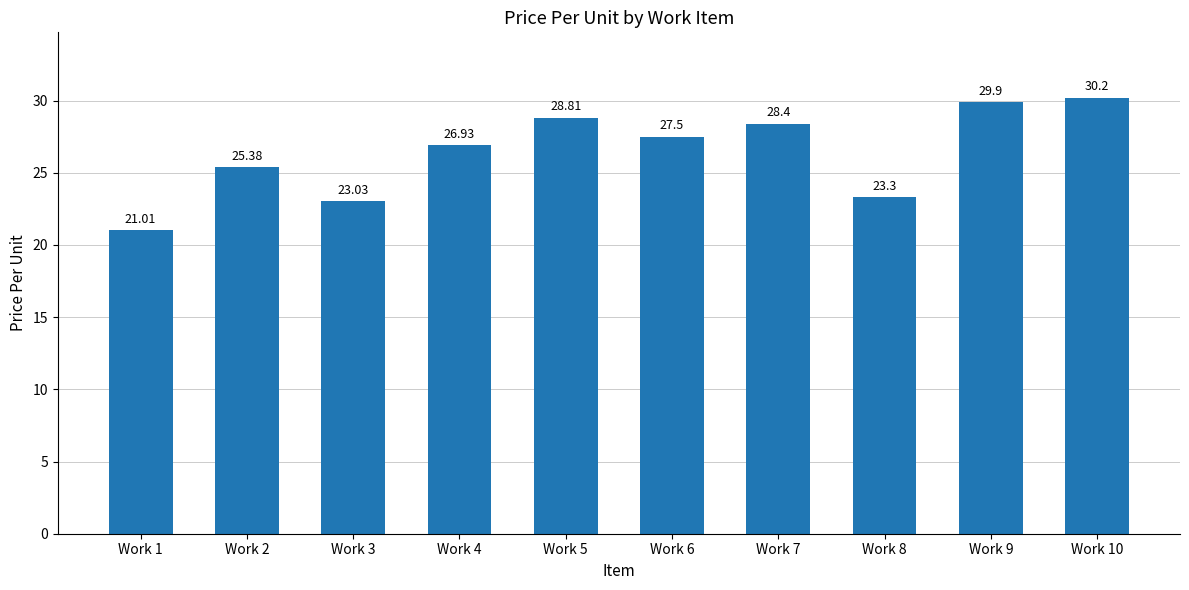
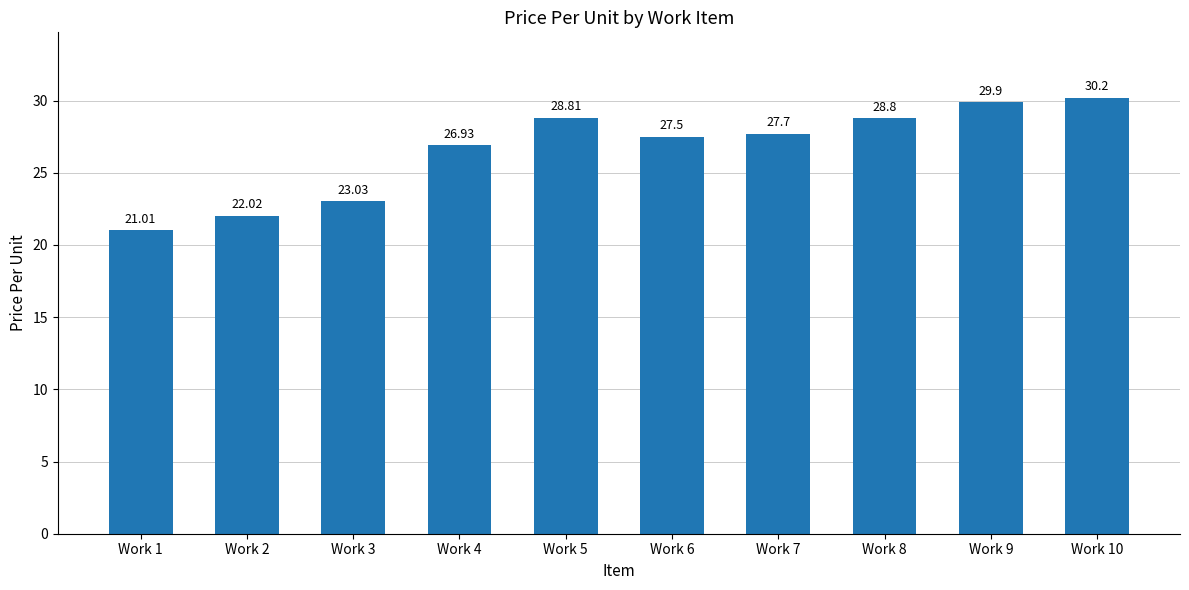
  {
    "Work 1": 21.01,
-   "Work 2": 25.38,
+   "Work 2": 22.02,
    "Work 3": 23.03,
    "Work 4": 26.93,
    "Work 5": 28.81,
    "Work 6": 27.5,
-   "Work 7": 28.4,
-   "Work 8": 23.3,
+   "Work 7": 27.7,
+   "Work 8": 28.8,
    "Work 9": 29.9,
    "Work 10": 30.2
  }
